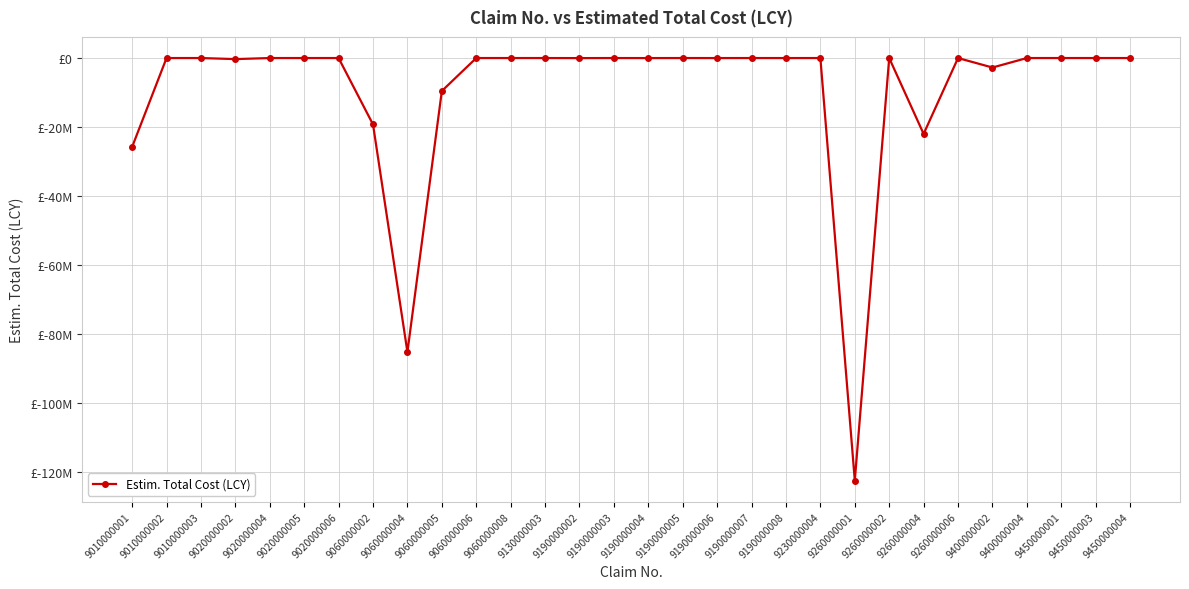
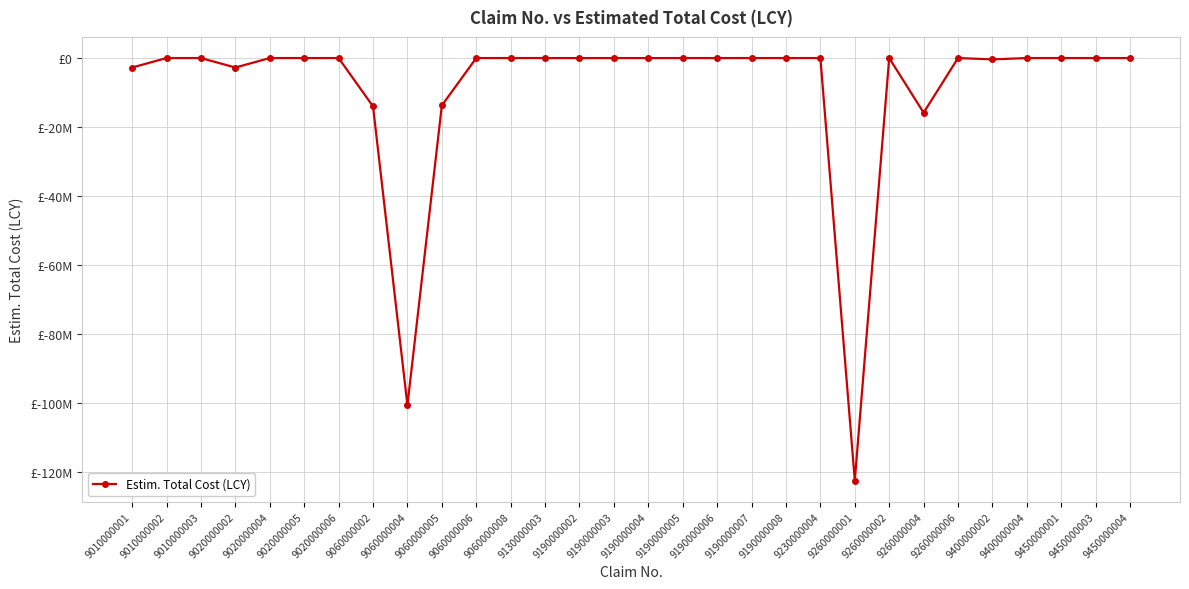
  {
-   "9010000001": "£-26000000",
+   "9010000001": "£-3000000",
    "9010000002": "£0",
    "9010000003": "£0",
-   "9020000002": "£0",
+   "9020000002": "£-3000000",
    "9020000004": "£0",
    "9020000005": "£0",
    "9020000006": "£0",
-   "9060000002": "£-19000000",
-   "9060000004": "£-85000000",
-   "9060000005": "£-10000000",
+   "9060000002": "£-14000000",
+   "9060000004": "£-101000000",
+   "9060000005": "£-14000000",
    "9060000006": "£0",
    "9060000008": "£0",
    "9130000003": "£0",
    "9190000002": "£0",
    "9190000003": "£0",
    "9190000004": "£0",
    "9190000005": "£0",
    "9190000006": "£0",
    "9190000007": "£0",
    "9190000008": "£0",
    "9230000004": "£0",
    "9260000001": "£-123000000",
    "9260000002": "£0",
-   "9260000004": "£-22000000",
+   "9260000004": "£-16000000",
    "9260000006": "£0",
-   "9400000002": "£-3000000",
+   "9400000002": "£0",
    "9400000004": "£0",
    "9450000001": "£0",
    "9450000003": "£0",
    "9450000004": "£0"
  }
